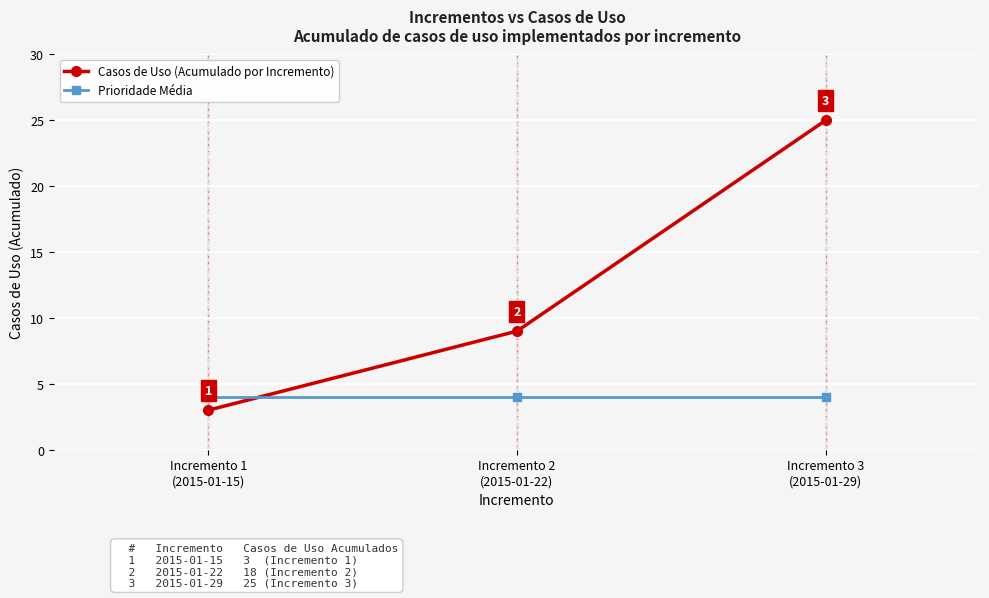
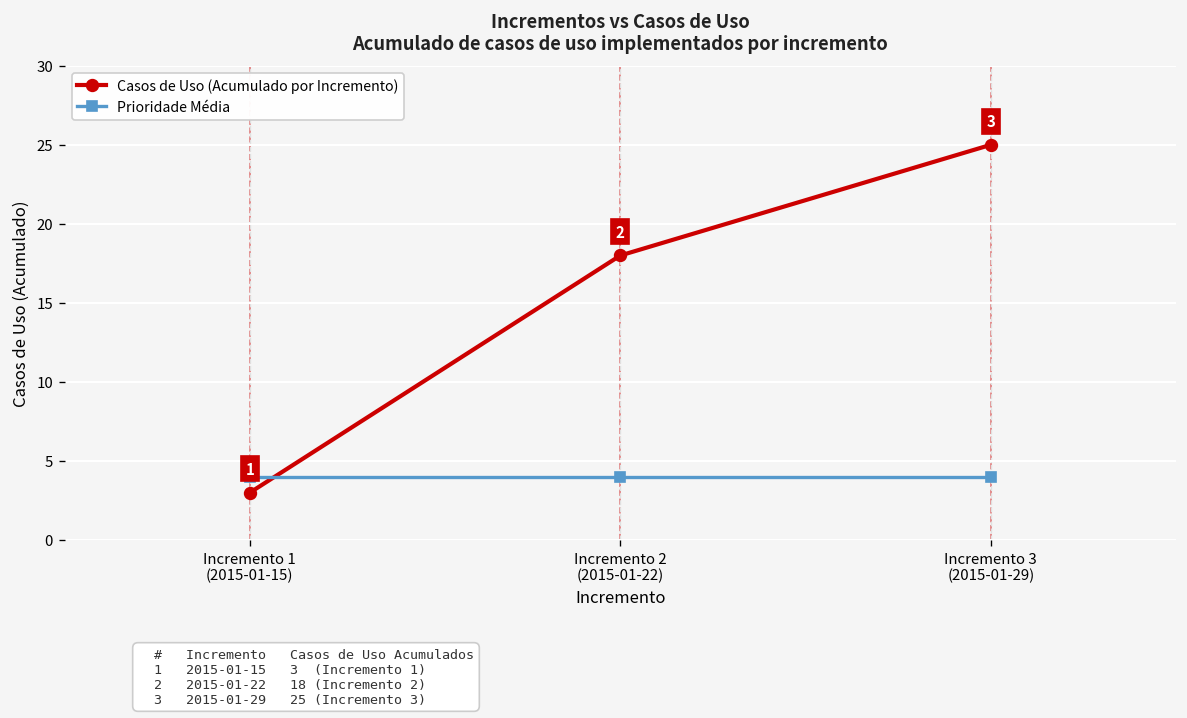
  {
    "Casos de Uso (Acumulado por Incremento)": {
      "Incremento 1 (2015-01-15)": 3,
-     "Incremento 2 (2015-01-22)": 9
+     "Incremento 2 (2015-01-22)": 18
    },
    "Prioridade Média": {
      "Incremento 2 (2015-01-22)": 4,
      "Incremento 3 (2015-01-29)": 4
    }
  }
